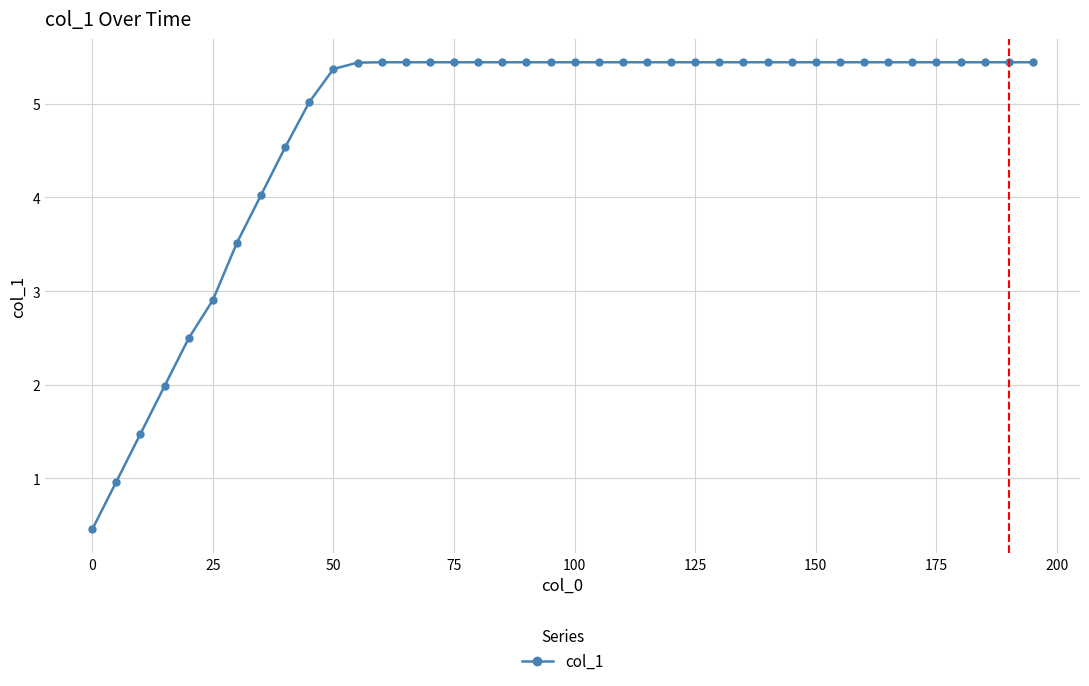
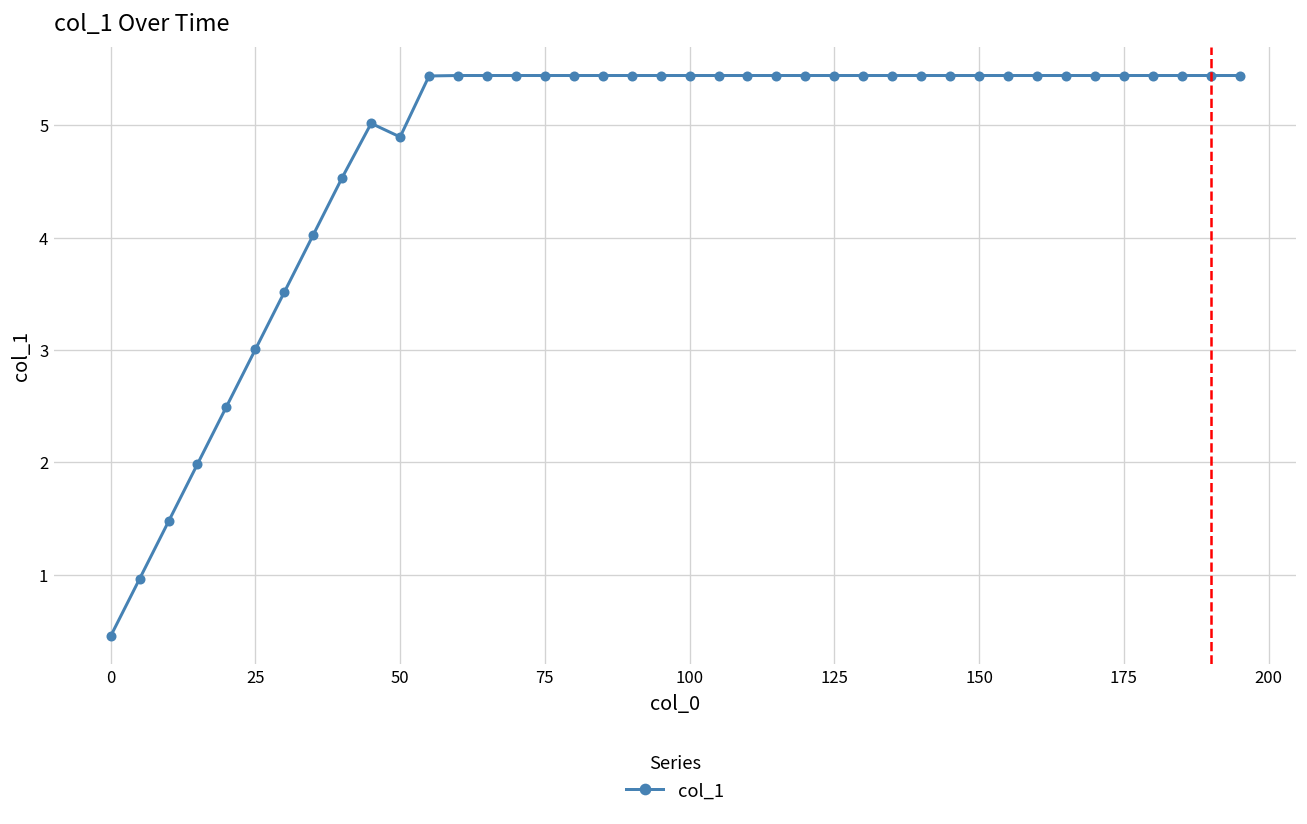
  {
    "0": 0.5,
-   "25": 2.9,
-   "50": 5.4,
+   "25": 3.0,
+   "50": 4.9,
    "75": 5.4,
    "100": 5.4,
    "125": 5.4,
    "150": 5.4,
    "175": 5.4
  }
